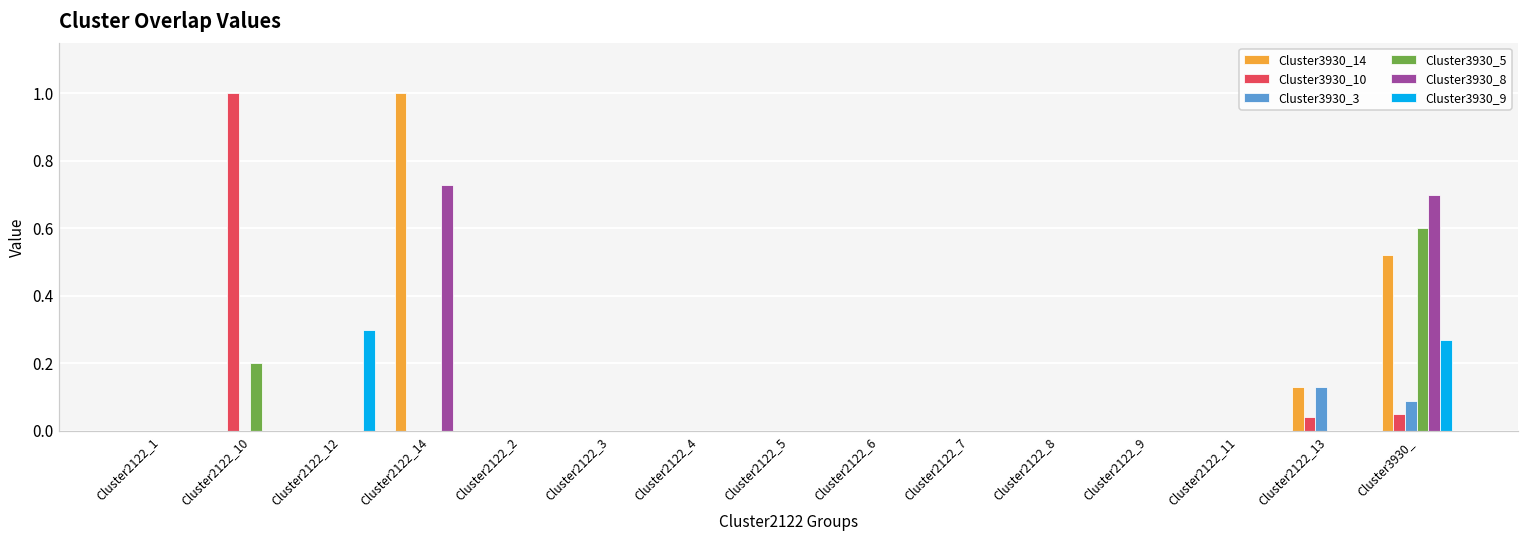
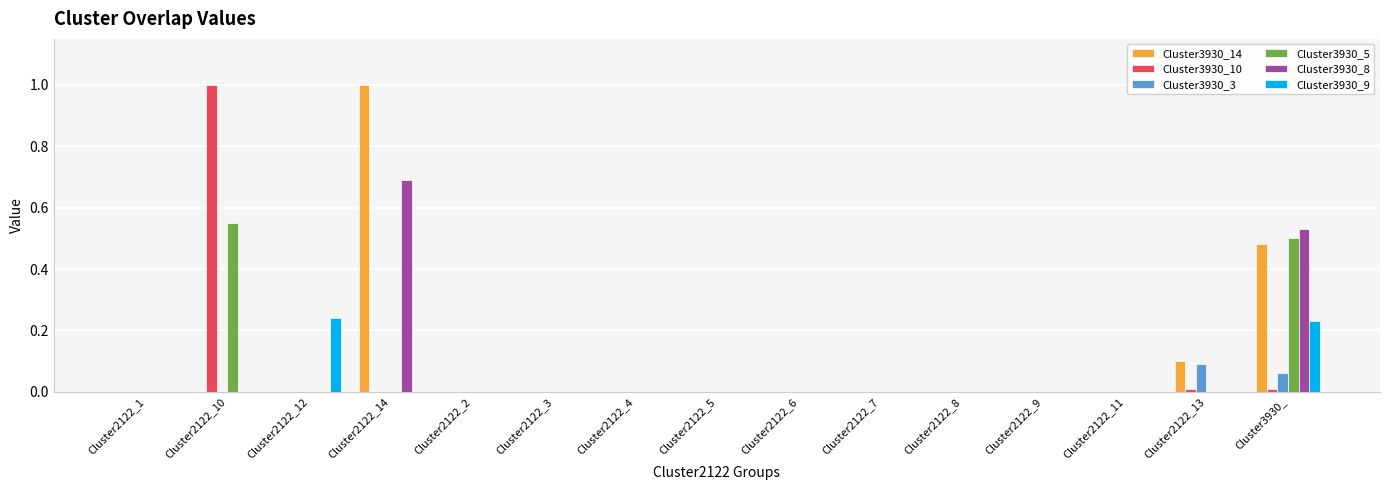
  {
    "Cluster3930_14": {
      "Cluster2122_1": 0.00,
      "Cluster2122_10": 0.00,
      "Cluster2122_12": 0.00,
      "Cluster2122_14": 1.00,
      "Cluster2122_2": 0.00,
      "Cluster2122_3": 0.00,
      "Cluster2122_4": 0.00,
      "Cluster2122_5": 0.00,
      "Cluster2122_6": 0.00,
      "Cluster2122_7": 0.00,
      "Cluster2122_8": 0.00,
      "Cluster2122_9": 0.00,
      "Cluster2122_11": 0.00,
-     "Cluster2122_13": 0.13,
-     "Cluster3930_": 0.52
+     "Cluster2122_13": 0.10,
+     "Cluster3930_": 0.48
    },
    "Cluster3930_10": {
      "Cluster2122_1": 0.00,
      "Cluster2122_10": 1.00,
      "Cluster2122_12": 0.00,
      "Cluster2122_14": 0.00,
      "Cluster2122_2": 0.00,
      "Cluster2122_3": 0.00,
      "Cluster2122_4": 0.00,
      "Cluster2122_5": 0.00,
      "Cluster2122_6": 0.00,
      "Cluster2122_7": 0.00,
      "Cluster2122_8": 0.00,
      "Cluster2122_9": 0.00,
      "Cluster2122_11": 0.00,
-     "Cluster2122_13": 0.04,
-     "Cluster3930_": 0.05
+     "Cluster2122_13": 0.01,
+     "Cluster3930_": 0.01
    },
    "Cluster3930_3": {
      "Cluster2122_1": 0.00,
      "Cluster2122_10": 0.00,
      "Cluster2122_12": 0.00,
      "Cluster2122_14": 0.00,
      "Cluster2122_2": 0.00,
      "Cluster2122_3": 0.00,
      "Cluster2122_4": 0.00,
      "Cluster2122_5": 0.00,
      "Cluster2122_6": 0.00,
      "Cluster2122_7": 0.00,
      "Cluster2122_8": 0.00,
      "Cluster2122_9": 0.00,
      "Cluster2122_11": 0.00,
-     "Cluster2122_13": 0.13,
-     "Cluster3930_": 0.09
+     "Cluster2122_13": 0.09,
+     "Cluster3930_": 0.06
    },
    "Cluster3930_5": {
      "Cluster2122_1": 0.00,
-     "Cluster2122_10": 0.20,
+     "Cluster2122_10": 0.55,
      "Cluster2122_12": 0.00,
      "Cluster2122_14": 0.00,
      "Cluster2122_2": 0.00,
      "Cluster2122_3": 0.00,
      "Cluster2122_4": 0.00,
      "Cluster2122_5": 0.00,
      "Cluster2122_6": 0.00,
      "Cluster2122_7": 0.00,
      "Cluster2122_8": 0.00,
      "Cluster2122_9": 0.00,
      "Cluster2122_11": 0.00,
      "Cluster2122_13": 0.00,
-     "Cluster3930_": 0.6
+     "Cluster3930_": 0.5
    },
    "Cluster3930_8": {
      "Cluster2122_1": 0.00,
      "Cluster2122_10": 0.00,
      "Cluster2122_12": 0.00,
-     "Cluster2122_14": 0.73,
+     "Cluster2122_14": 0.69,
      "Cluster2122_2": 0.00,
      "Cluster2122_3": 0.00,
      "Cluster2122_4": 0.00,
      "Cluster2122_5": 0.00,
      "Cluster2122_6": 0.00,
      "Cluster2122_7": 0.00,
      "Cluster2122_8": 0.00,
      "Cluster2122_9": 0.00,
      "Cluster2122_11": 0.00,
      "Cluster2122_13": 0.00,
-     "Cluster3930_": 0.70
+     "Cluster3930_": 0.53
    },
    "Cluster3930_9": {
      "Cluster2122_1": 0.00,
      "Cluster2122_10": 0.00,
-     "Cluster2122_12": 0.30,
+     "Cluster2122_12": 0.24,
      "Cluster2122_14": 0.00,
      "Cluster2122_2": 0.00,
      "Cluster2122_3": 0.00,
      "Cluster2122_4": 0.00,
      "Cluster2122_5": 0.00,
      "Cluster2122_6": 0.00,
      "Cluster2122_7": 0.00,
      "Cluster2122_8": 0.00,
      "Cluster2122_9": 0.00,
      "Cluster2122_11": 0.00,
      "Cluster2122_13": 0.00,
-     "Cluster3930_": 0.27
+     "Cluster3930_": 0.23
    }
  }
